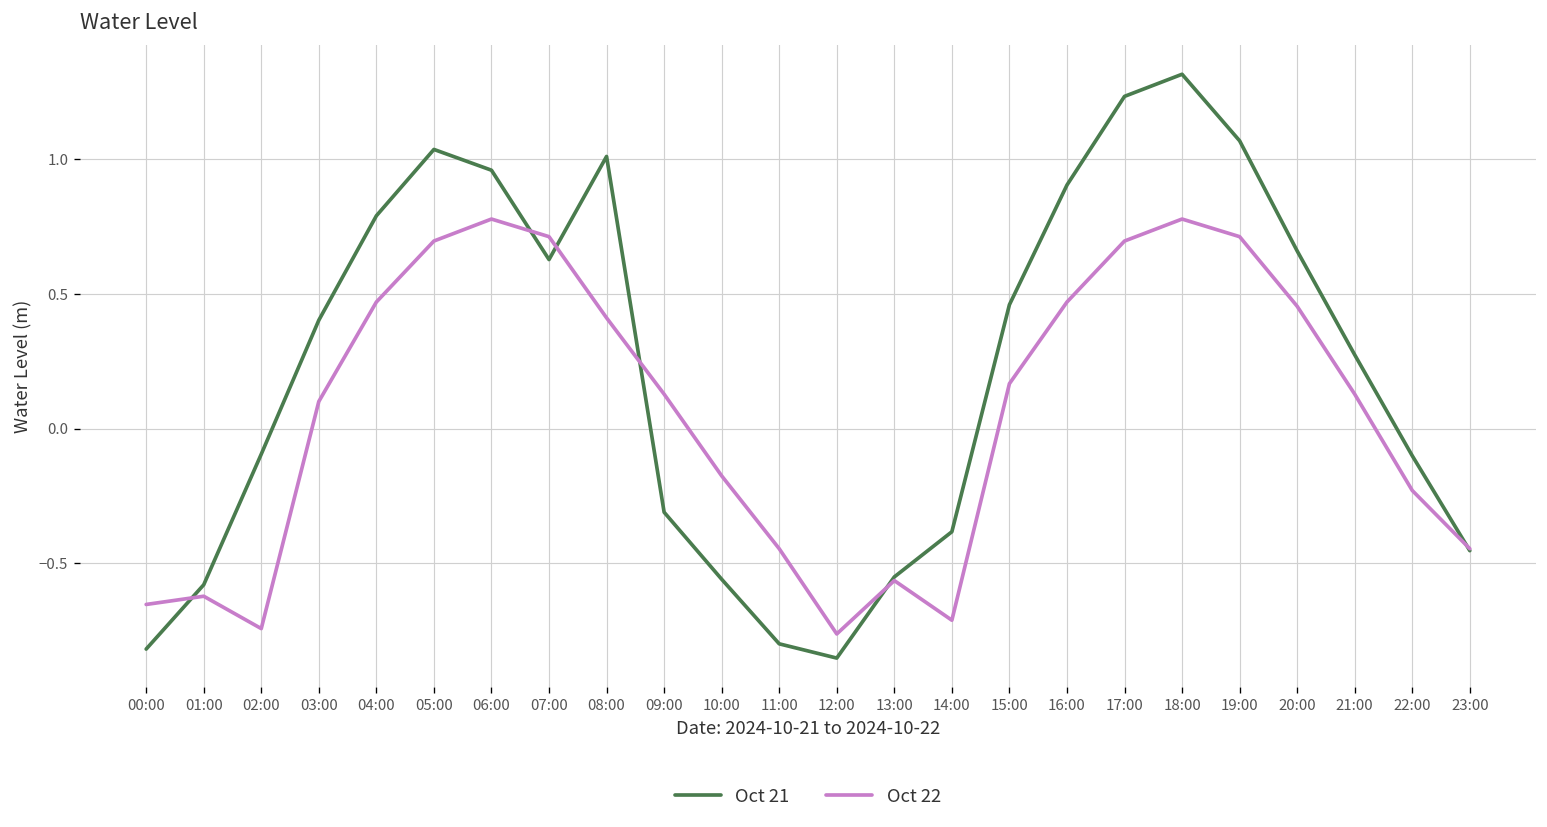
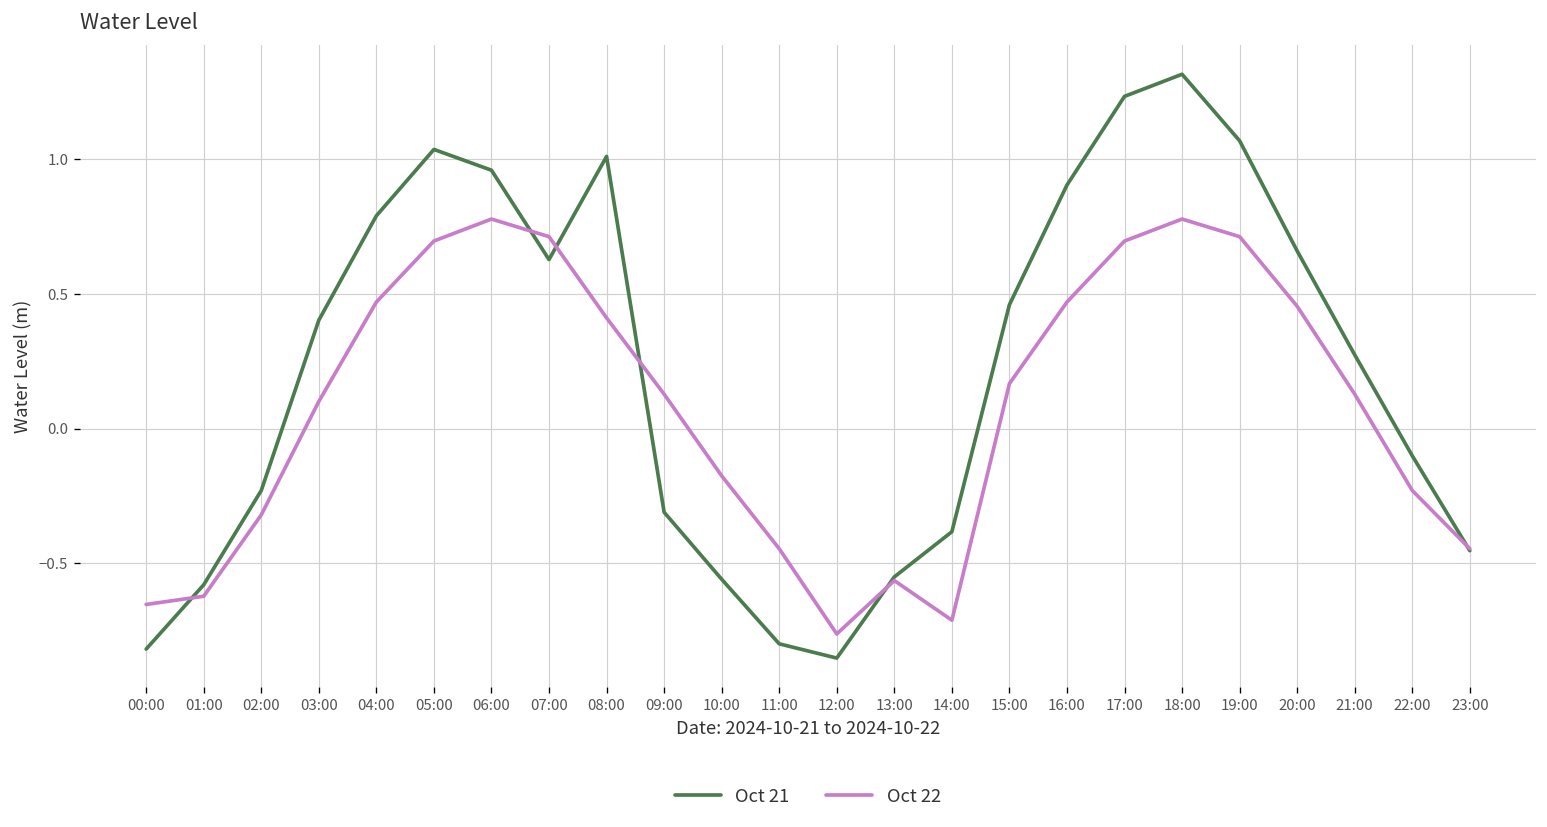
  {
    "Oct 21": {
      "00:00": -0.82,
      "01:00": -0.58,
-     "02:00": -0.10,
+     "02:00": -0.23,
      "03:00": 0.40,
      "04:00": 0.79,
      "05:00": 1.04,
      "06:00": 0.96,
      "07:00": 0.63,
      "08:00": 1.01,
      "09:00": -0.31,
      "10:00": -0.56,
      "11:00": -0.80,
      "12:00": -0.85,
      "13:00": -0.55,
      "14:00": -0.38,
      "15:00": 0.46,
      "16:00": 0.90,
      "17:00": 1.23,
      "18:00": 1.32,
      "19:00": 1.07,
      "20:00": 0.66,
      "21:00": 0.27,
      "22:00": -0.10
    },
    "Oct 22": {
      "00:00": -0.65,
      "01:00": -0.62,
-     "02:00": -0.74,
+     "02:00": -0.32,
      "03:00": 0.10,
      "04:00": 0.47,
      "05:00": 0.70,
      "06:00": 0.78,
      "07:00": 0.71,
      "08:00": 0.41,
      "09:00": 0.13,
      "10:00": -0.18,
      "11:00": -0.45,
      "12:00": -0.76,
      "13:00": -0.57,
      "14:00": -0.71,
      "15:00": 0.17,
      "16:00": 0.47,
      "17:00": 0.70,
      "18:00": 0.78,
      "19:00": 0.71,
      "20:00": 0.45,
      "21:00": 0.13,
      "22:00": -0.23
    }
  }
